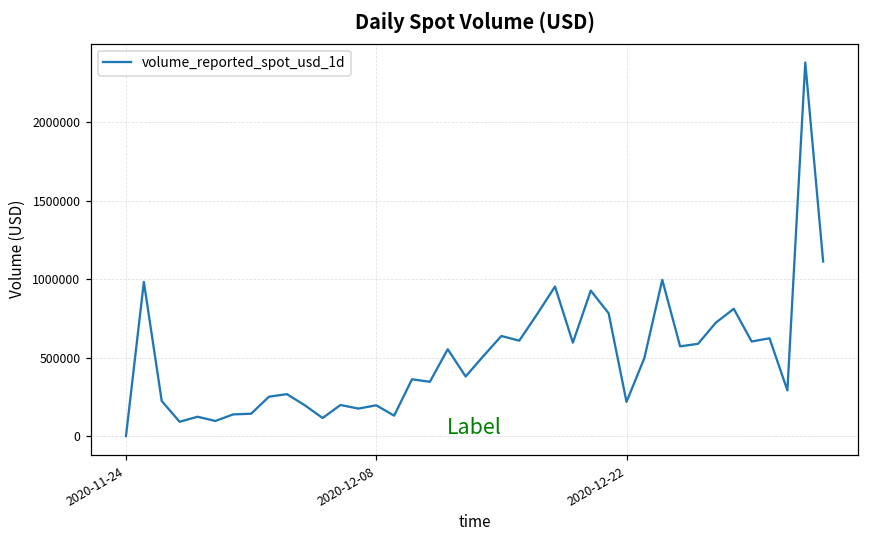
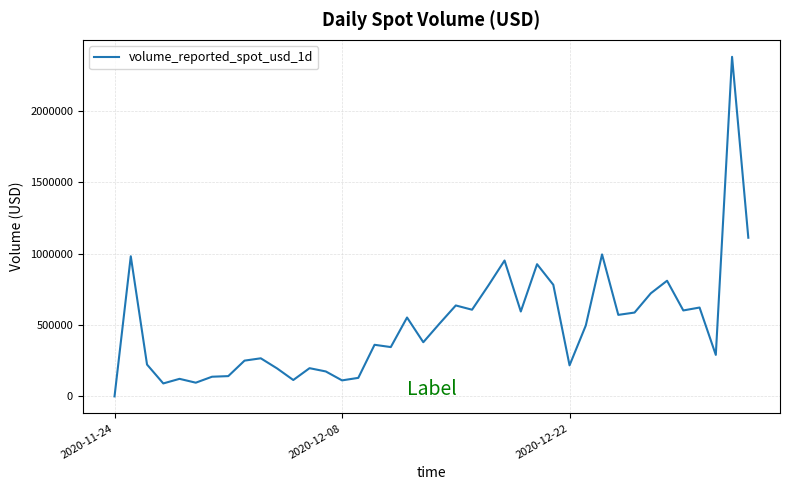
  {
    "2020-11-24": 0,
-   "2020-12-08": 200000,
+   "2020-12-08": 110000,
    "2020-12-22": 220000
  }
